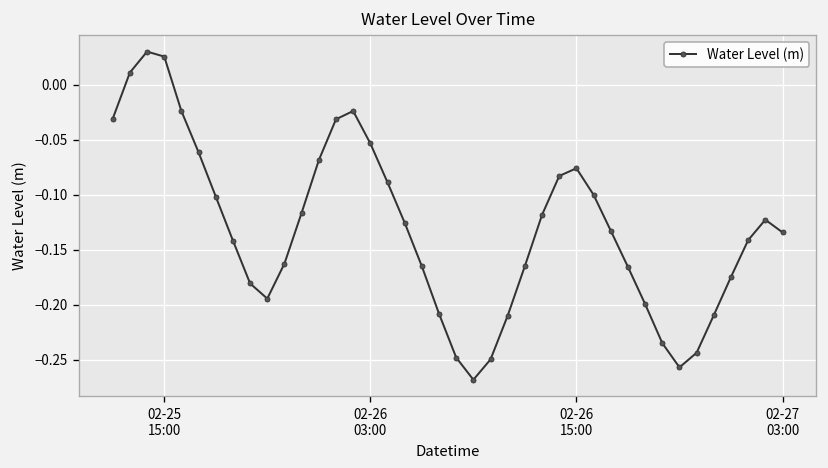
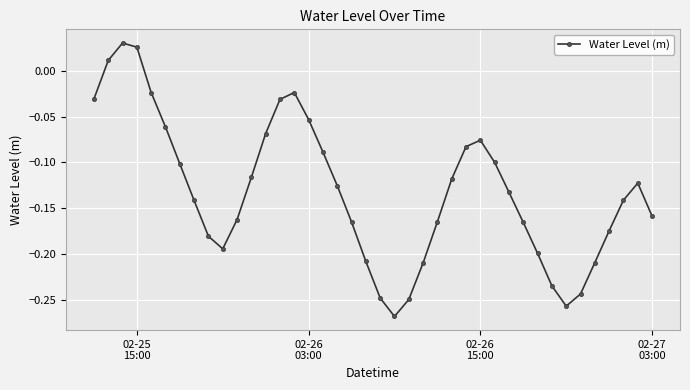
  {
    "02-25 15:00": 0.03,
    "02-26 03:00": -0.05,
    "02-26 15:00": -0.08,
-   "02-27 03:00": -0.13
+   "02-27 03:00": -0.16
  }
